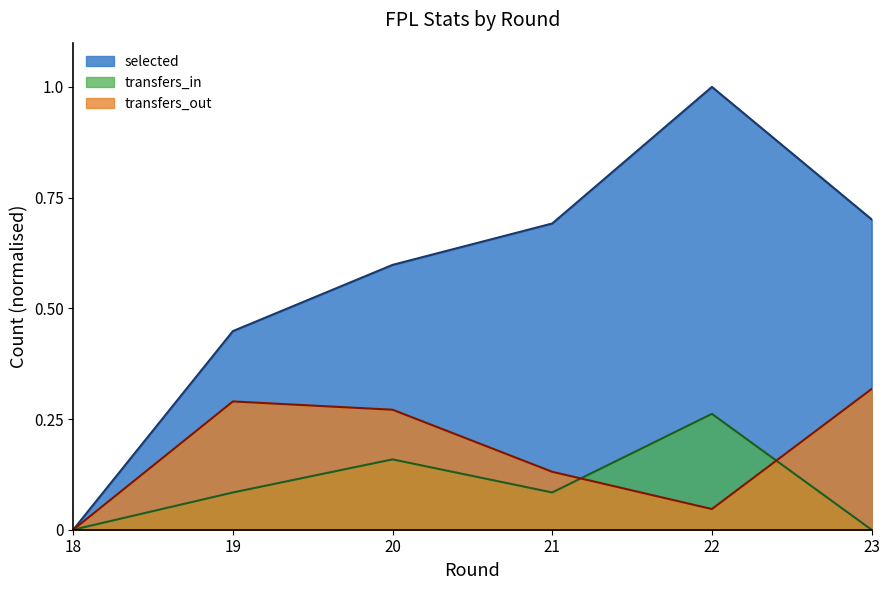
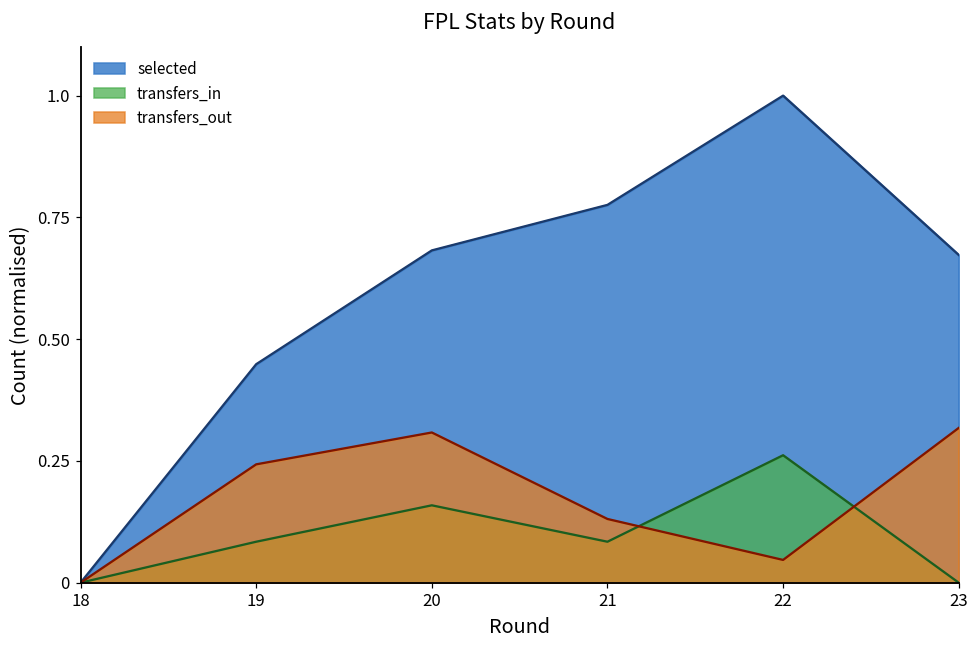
  {
    "selected": {
      "19": 0.45,
-     "20": 0.60,
-     "21": 0.69,
+     "20": 0.68,
+     "21": 0.78,
      "22": 1.00,
-     "23": 0.70
+     "23": 0.67
    },
    "transfers_in": {
      "19": 0.08,
      "20": 0.16,
      "21": 0.08,
      "22": 0.26,
      "23": 0.00
    },
    "transfers_out": {
-     "19": 0.29,
-     "20": 0.27,
+     "19": 0.24,
+     "20": 0.31,
      "21": 0.13,
      "22": 0.05,
      "23": 0.32
    }
  }
